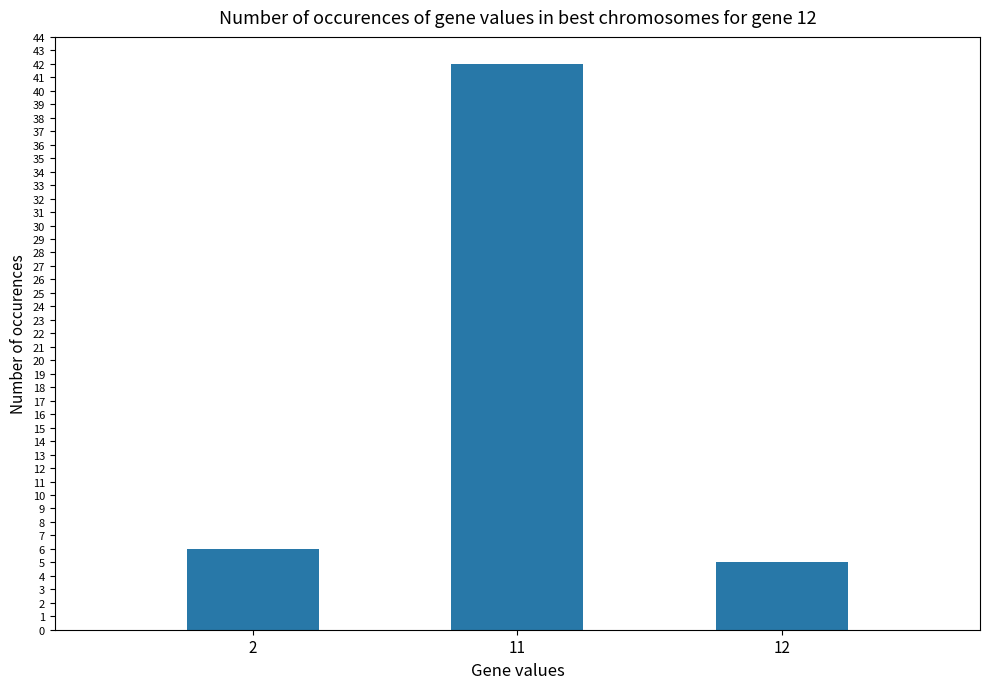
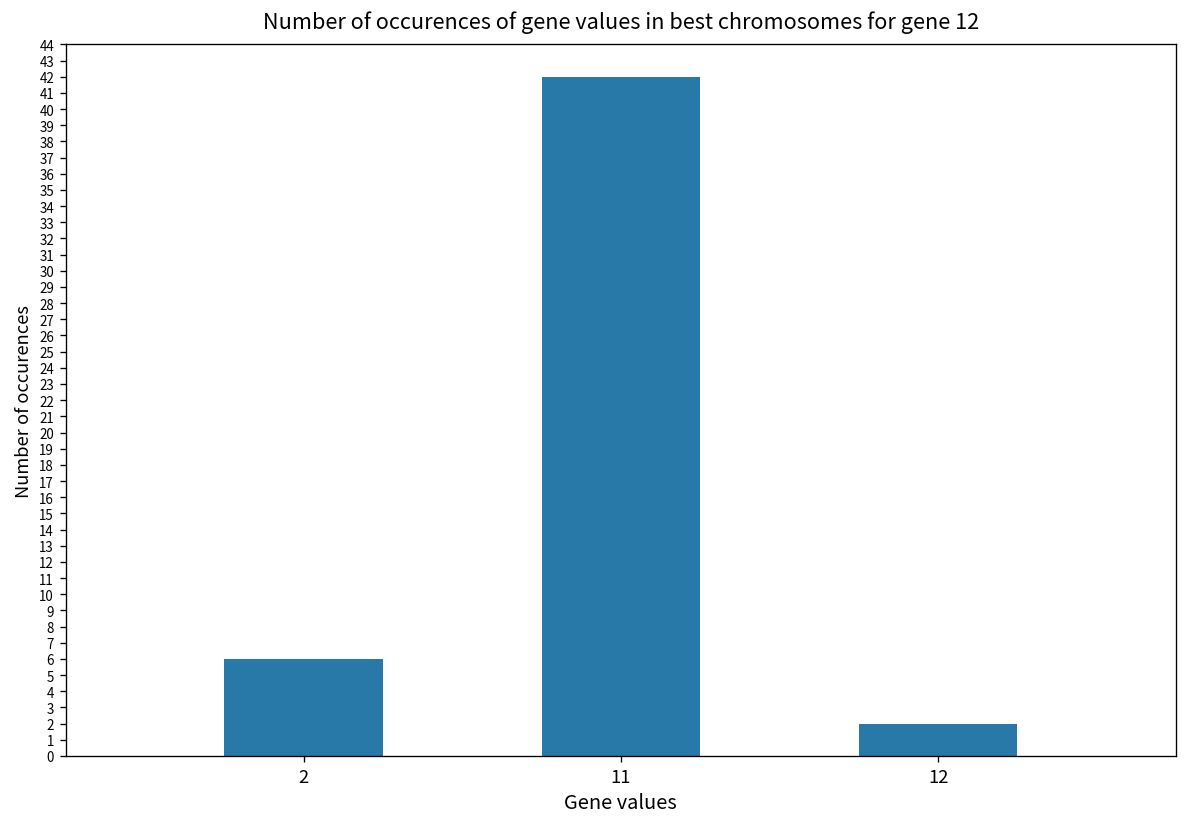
  {
    "2": 6,
    "11": 42,
-   "12": 5
+   "12": 2
  }
